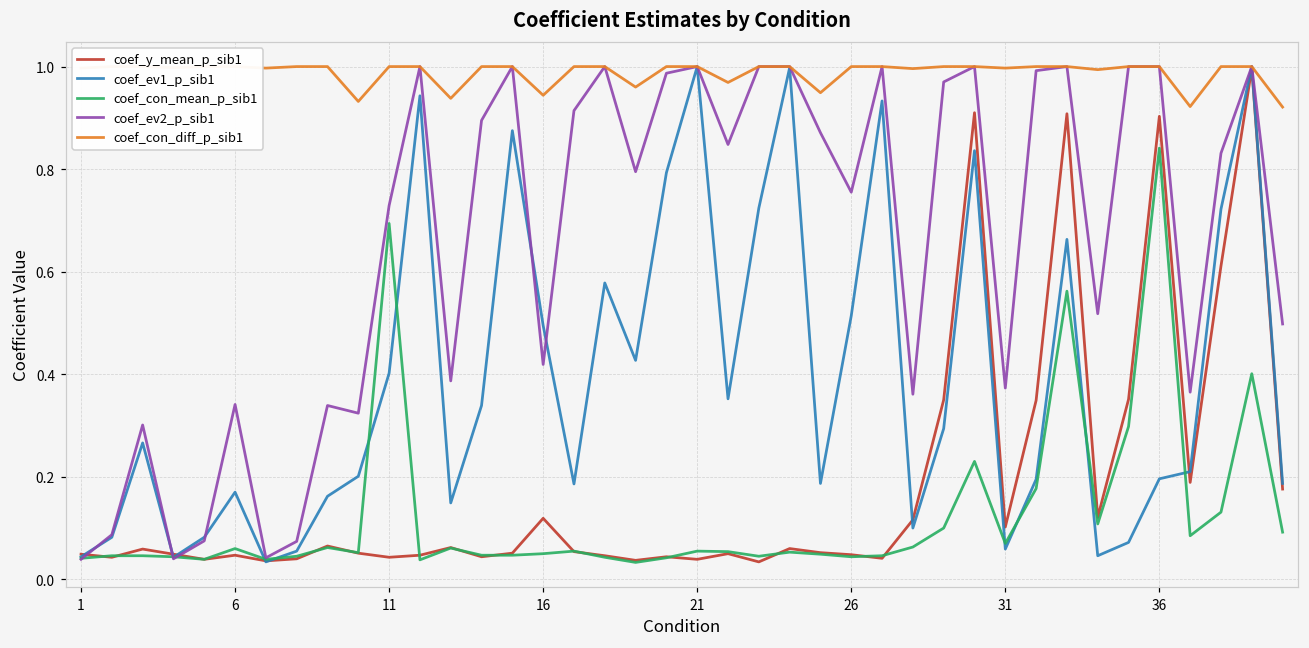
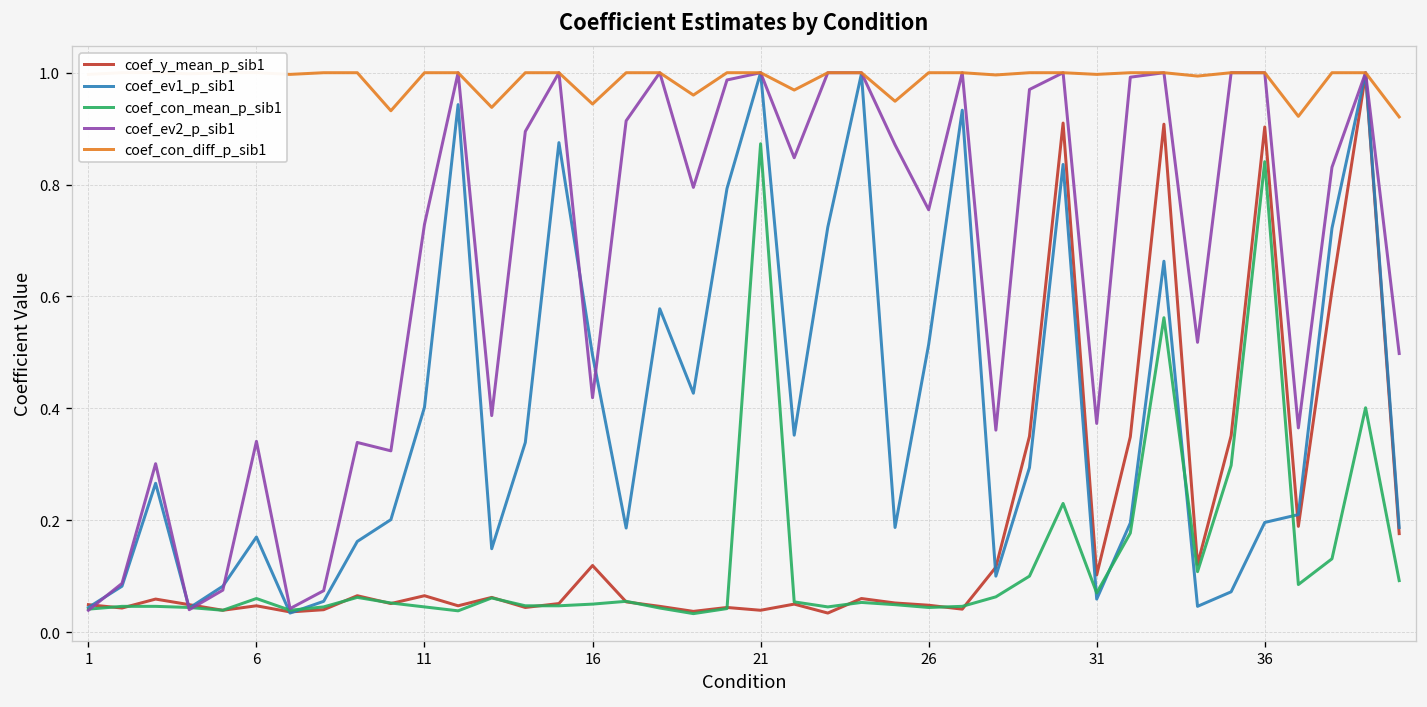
  {
    "coef_y_mean_p_sib1": {
      "6": 0.05,
-     "11": 0.04,
+     "11": 0.07,
      "16": 0.12,
      "21": 0.04,
      "31": 0.10,
      "36": 0.90
    },
    "coef_ev1_p_sib1": {
      "6": 0.17,
      "11": 0.40,
      "16": 0.50,
      "26": 0.51,
      "31": 0.06,
      "36": 0.20
    },
    "coef_con_mean_p_sib1": {
      "6": 0.06,
-     "11": 0.69,
+     "11": 0.05,
      "16": 0.05,
-     "21": 0.06,
+     "21": 0.87,
      "31": 0.07,
      "36": 0.84
    },
    "coef_ev2_p_sib1": {
      "6": 0.34,
      "11": 0.73,
      "16": 0.42,
      "26": 0.76,
      "31": 0.37
    },
    "coef_con_diff_p_sib1": {
      "11": 1.00,
      "16": 0.94,
      "26": 1.00,
      "31": 1.00
    }
  }
